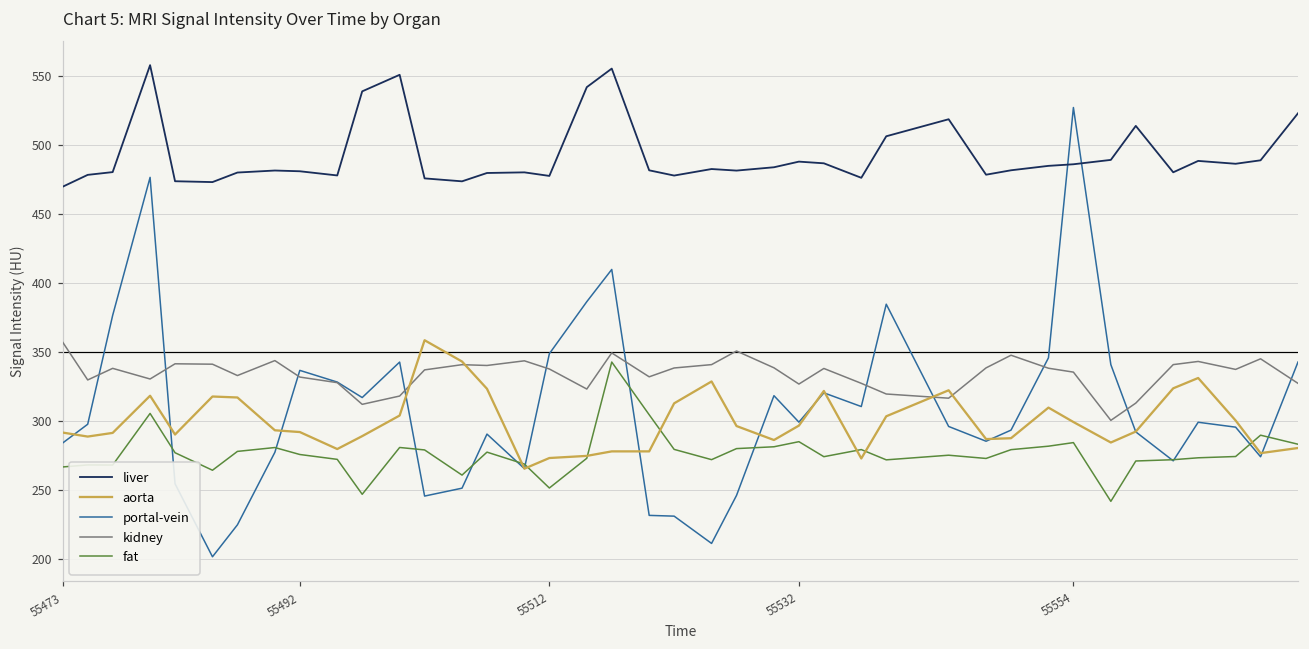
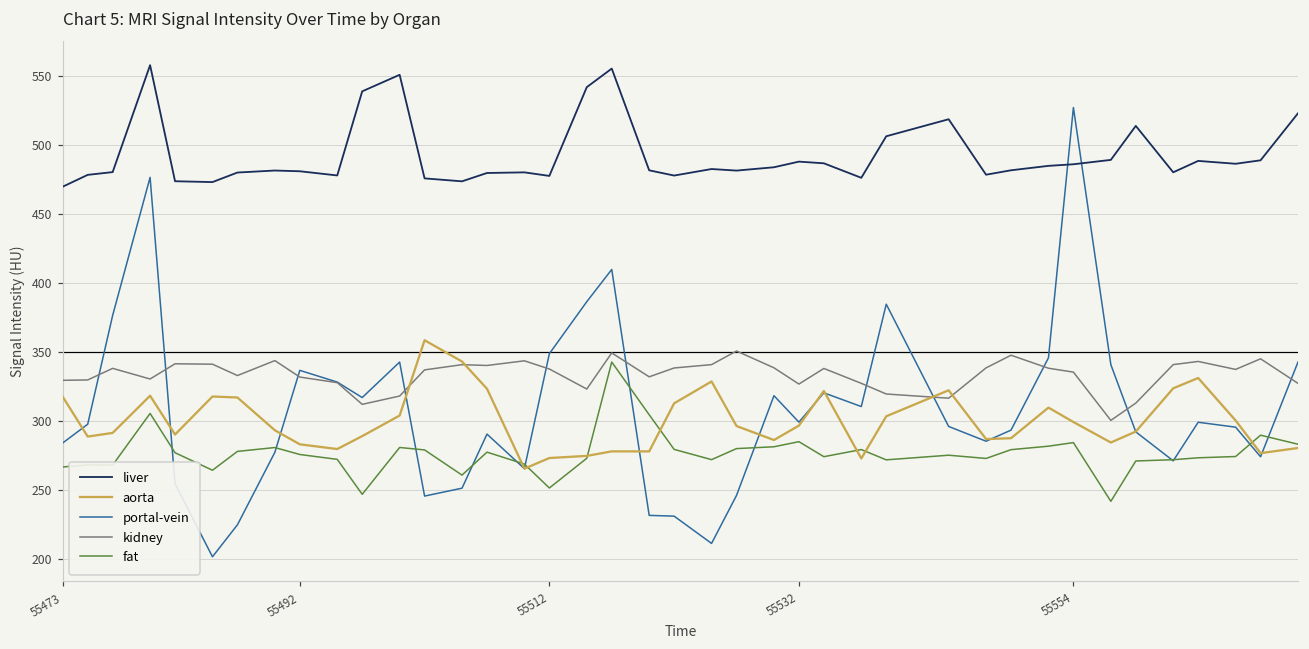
  {
    "liver": {
      "55473": 470,
      "55492": 481,
      "55512": 478,
      "55532": 488,
      "55554": 486
    },
    "aorta": {
-     "55473": 292,
-     "55492": 292,
+     "55473": 317,
+     "55492": 283,
      "55512": 273,
      "55532": 297,
      "55554": 299
    },
    "portal-vein": {
      "55473": 284,
      "55492": 337,
      "55512": 349,
      "55532": 299,
      "55554": 527
    },
    "kidney": {
-     "55473": 357,
+     "55473": 329,
      "55492": 332,
      "55512": 338,
      "55532": 327,
      "55554": 335
    },
    "fat": {
      "55473": 267,
      "55492": 276,
      "55512": 251,
      "55532": 285,
      "55554": 284
    }
  }
